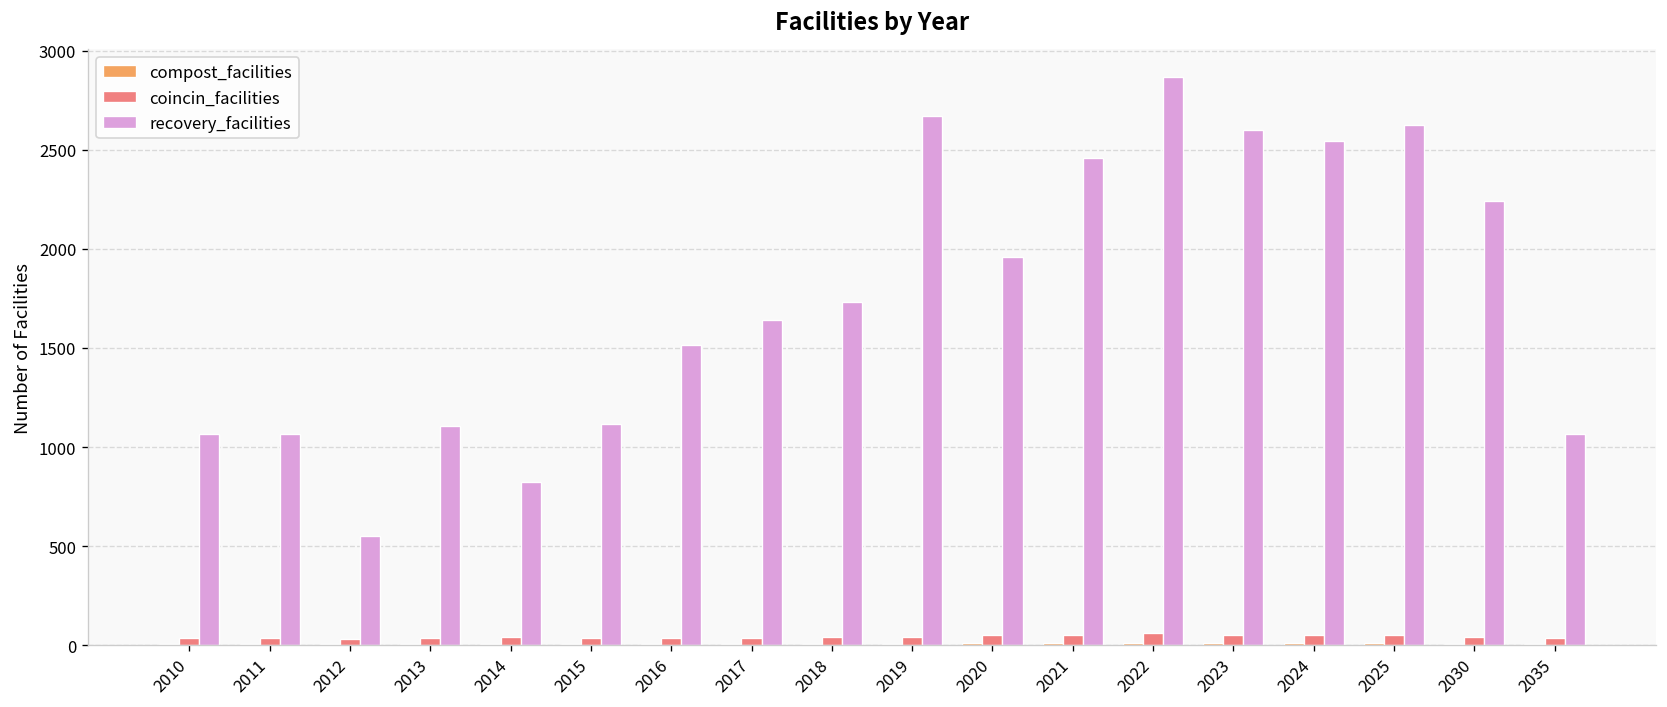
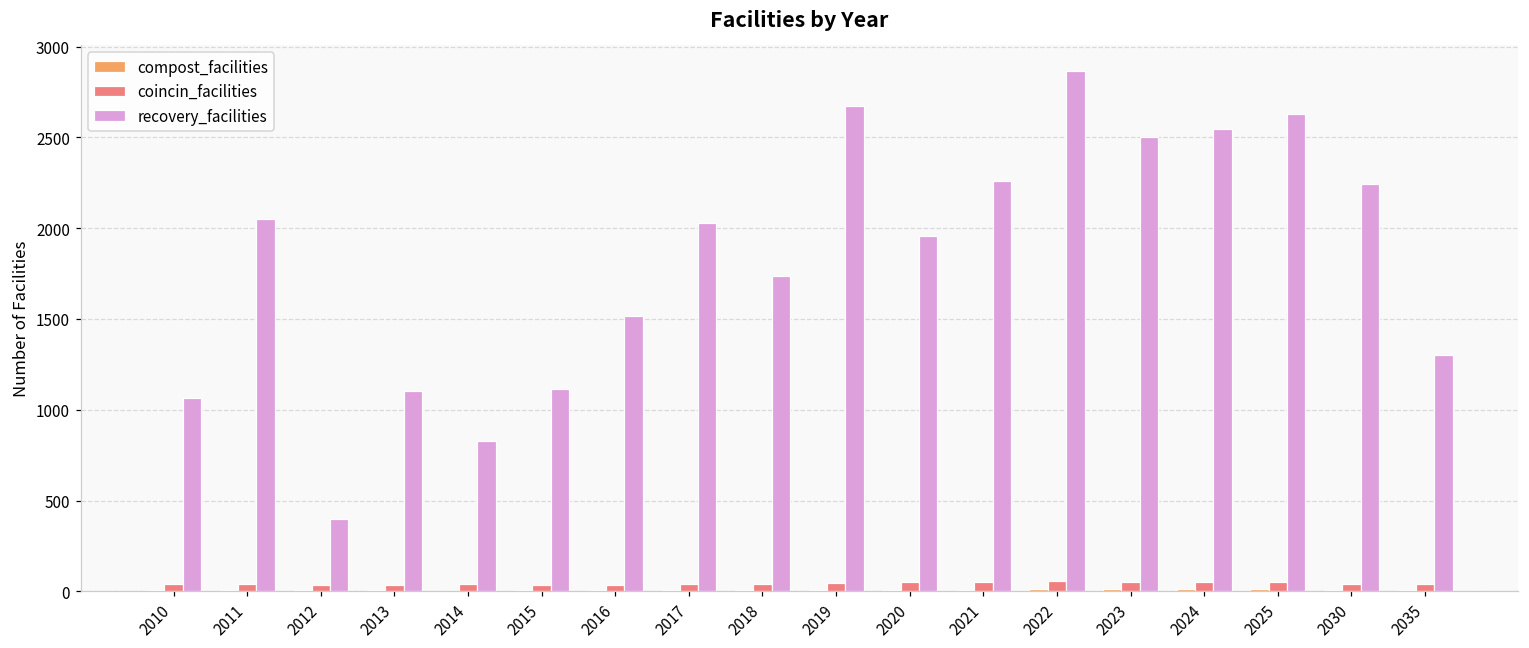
  {
    "recovery_facilities": {
      "2010": 1070,
-     "2011": 1070,
-     "2012": 550,
+     "2011": 2050,
+     "2012": 400,
      "2013": 1110,
      "2014": 830,
      "2015": 1120,
      "2016": 1520,
-     "2017": 1640,
+     "2017": 2030,
      "2018": 1730,
      "2019": 2670,
      "2020": 1960,
-     "2021": 2460,
+     "2021": 2260,
      "2022": 2870,
-     "2023": 2600,
+     "2023": 2500,
      "2024": 2550,
      "2025": 2630,
      "2030": 2240,
-     "2035": 1070
+     "2035": 1300
    }
  }
